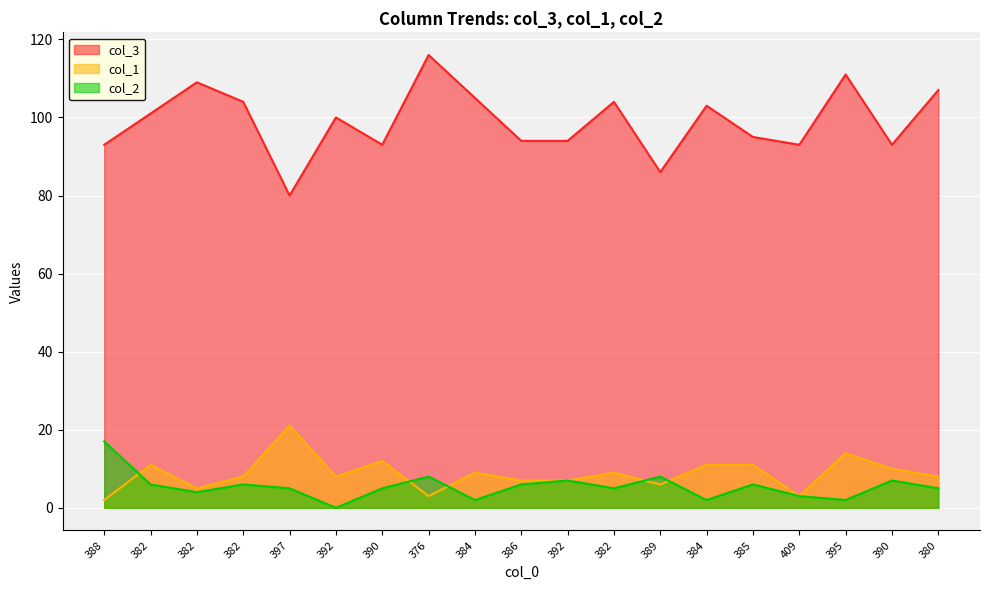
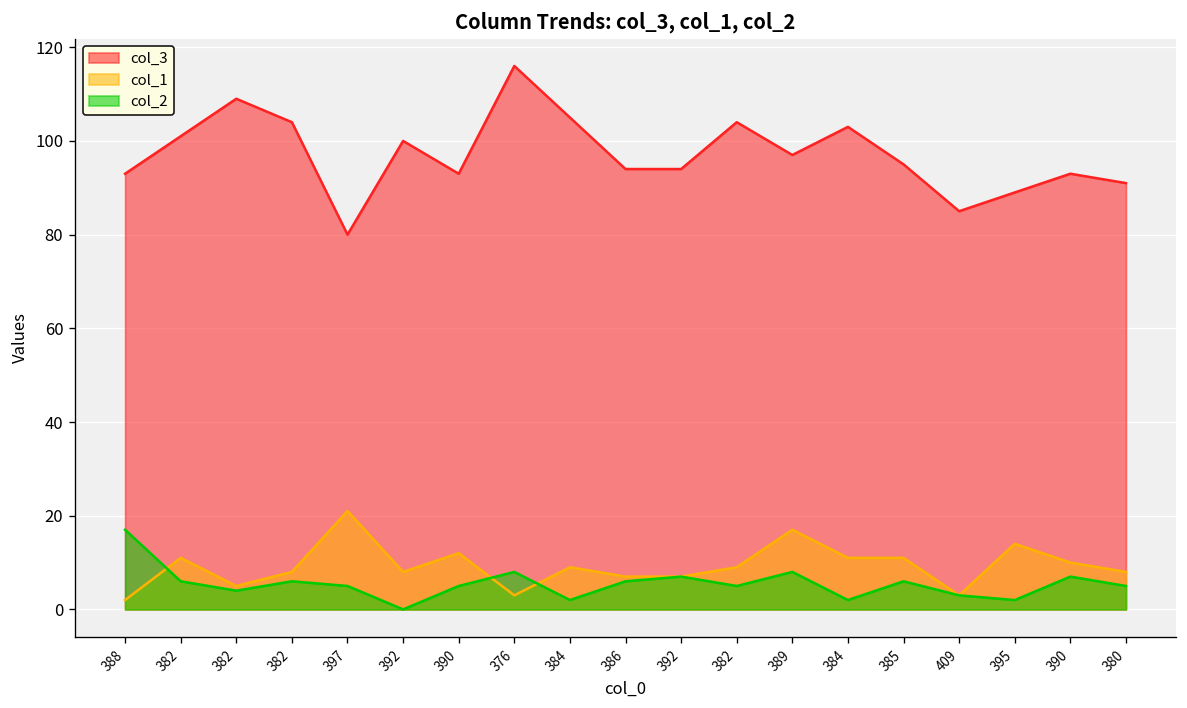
  {
    "col_3": {
      "388": 93,
      "397": 80,
      "376": 116,
      "386": 94,
-     "389": 86,
+     "389": 97,
      "385": 95,
-     "409": 93,
-     "395": 111,
-     "380": 107
+     "409": 85,
+     "395": 89,
+     "380": 91
    },
    "col_1": {
      "388": 2,
      "397": 21,
      "376": 3,
      "386": 7,
-     "389": 6,
+     "389": 17,
      "385": 11,
      "395": 14,
      "380": 8
    },
    "col_2": {
      "388": 17,
      "397": 5,
      "376": 8,
      "386": 6,
      "389": 8,
      "385": 6,
      "395": 2,
      "380": 5
    }
  }
